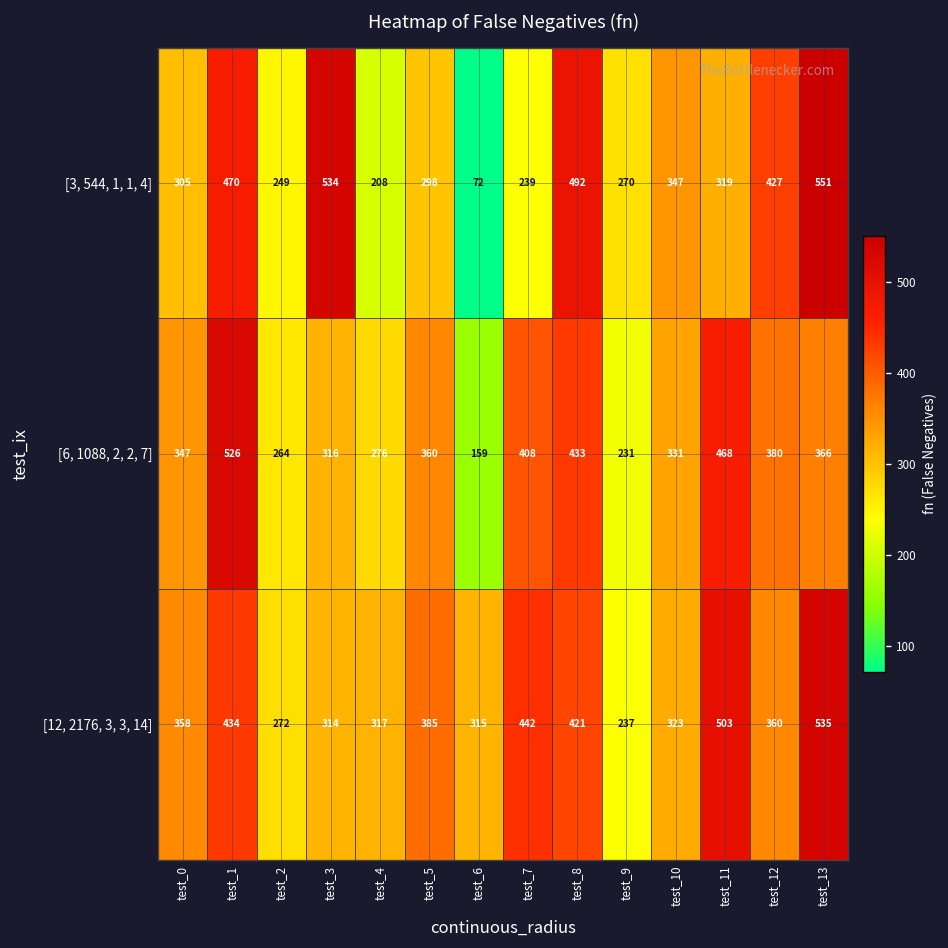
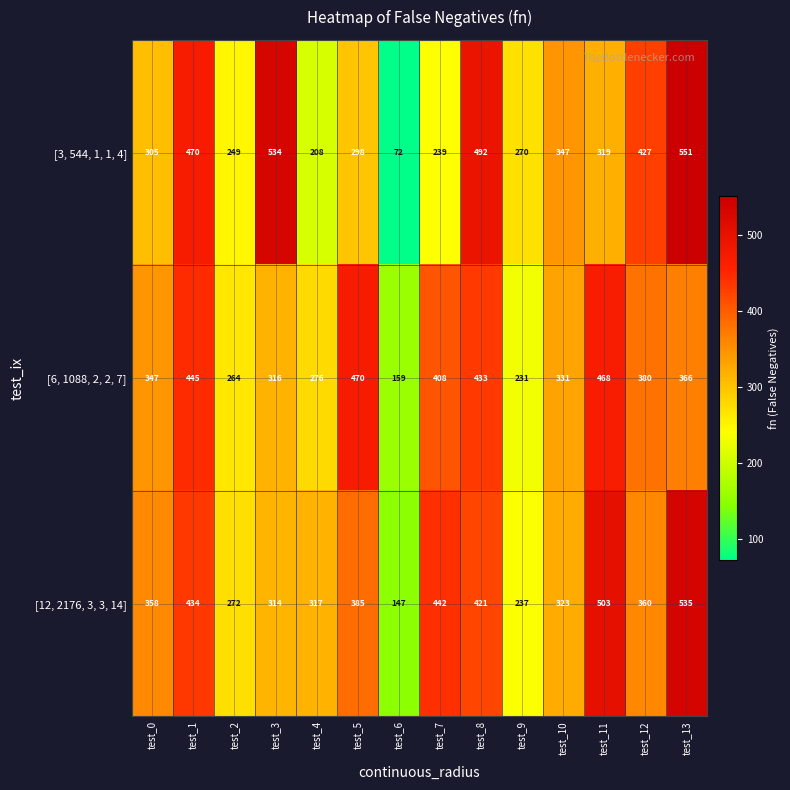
  {
    "[3, 544, 1, 1, 4]": {
      "test_0": 305,
      "test_1": 470,
      "test_2": 249,
      "test_3": 534,
      "test_4": 208,
      "test_5": 298,
      "test_6": 72,
      "test_7": 239,
      "test_8": 492,
      "test_9": 270,
      "test_10": 347,
      "test_11": 319,
      "test_13": 551
    },
    "[6, 1088, 2, 2, 7]": {
      "test_0": 347,
-     "test_1": 526,
+     "test_1": 445,
      "test_2": 264,
      "test_3": 316,
      "test_4": 276,
-     "test_5": 360,
+     "test_5": 470,
      "test_6": 159,
      "test_7": 408,
      "test_8": 433,
      "test_9": 231,
      "test_10": 331,
      "test_11": 468,
      "test_12": 380,
      "test_13": 366
    },
    "[12, 2176, 3, 3, 14]": {
      "test_0": 358,
      "test_1": 434,
      "test_2": 272,
      "test_3": 314,
      "test_4": 317,
      "test_5": 385,
-     "test_6": 315,
+     "test_6": 147,
      "test_7": 442,
      "test_8": 421,
      "test_9": 237,
      "test_10": 323,
      "test_11": 503,
      "test_12": 360,
      "test_13": 535
    }
  }
